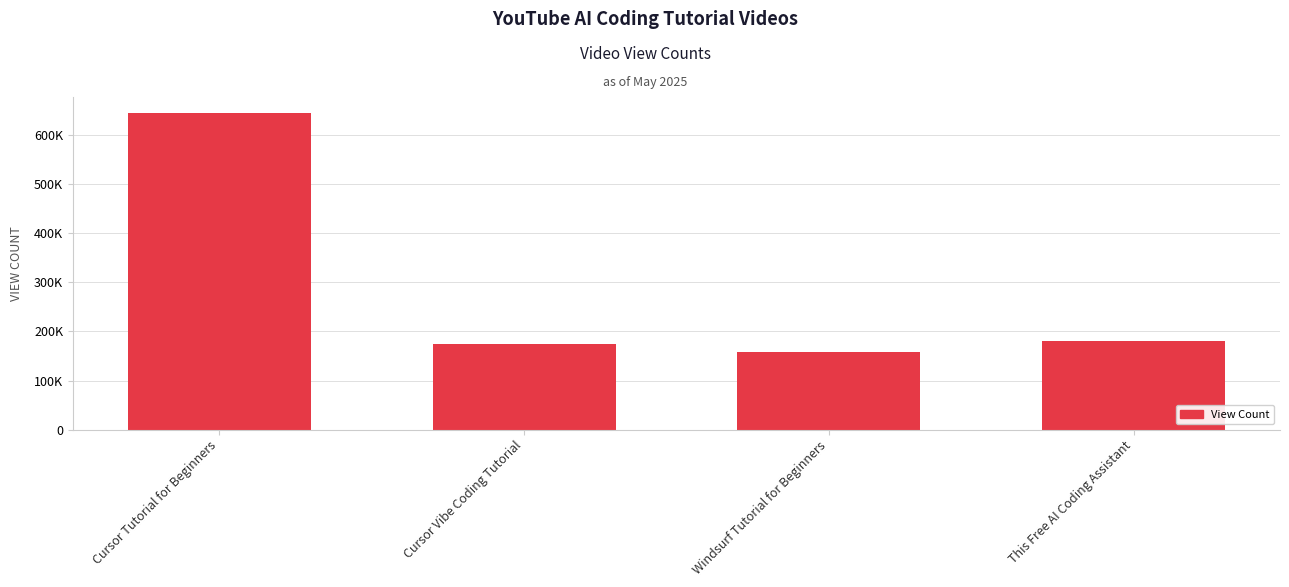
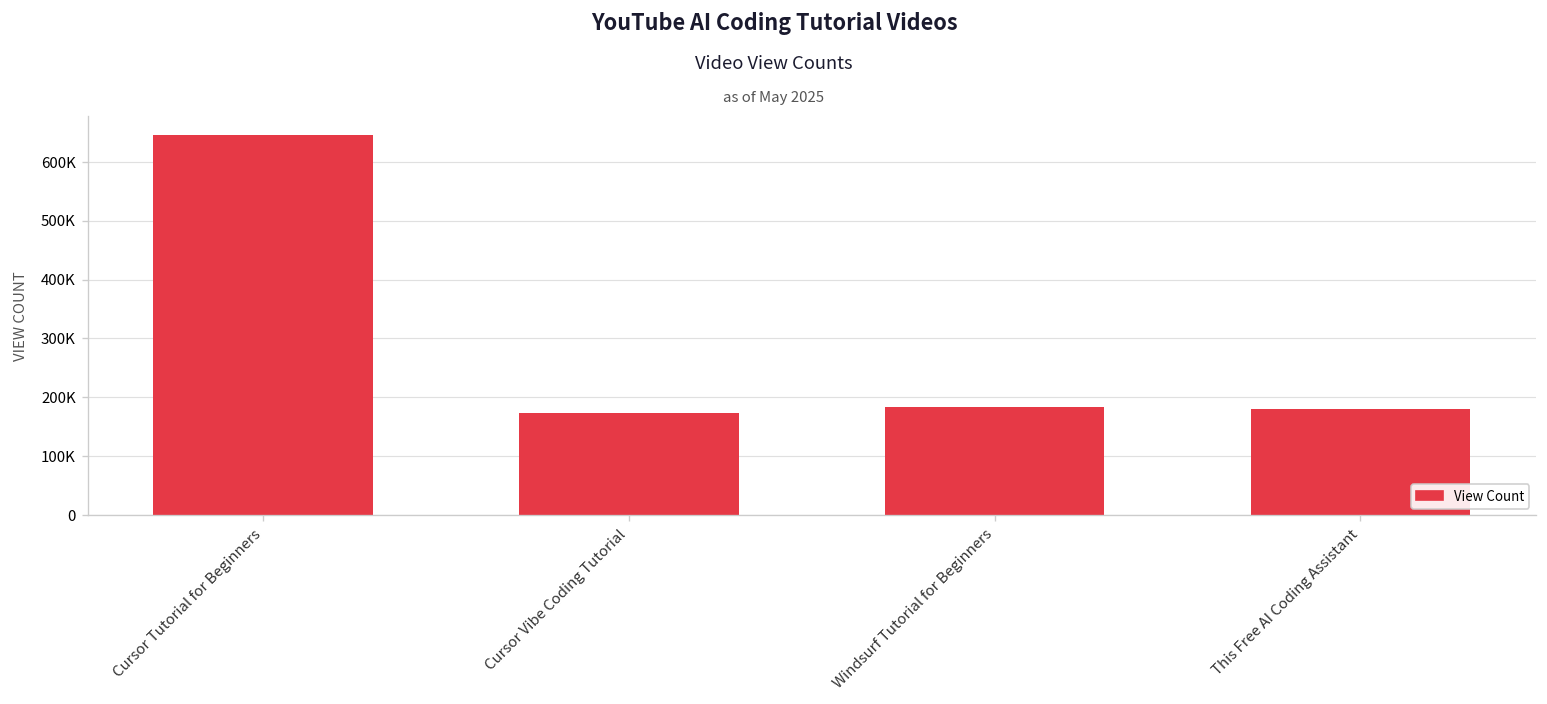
  {
    "Cursor Tutorial for Beginners": 650000,
    "Cursor Vibe Coding Tutorial": 170000,
-   "Windsurf Tutorial for Beginners": 160000,
+   "Windsurf Tutorial for Beginners": 180000,
    "This Free AI Coding Assistant": 180000
  }
